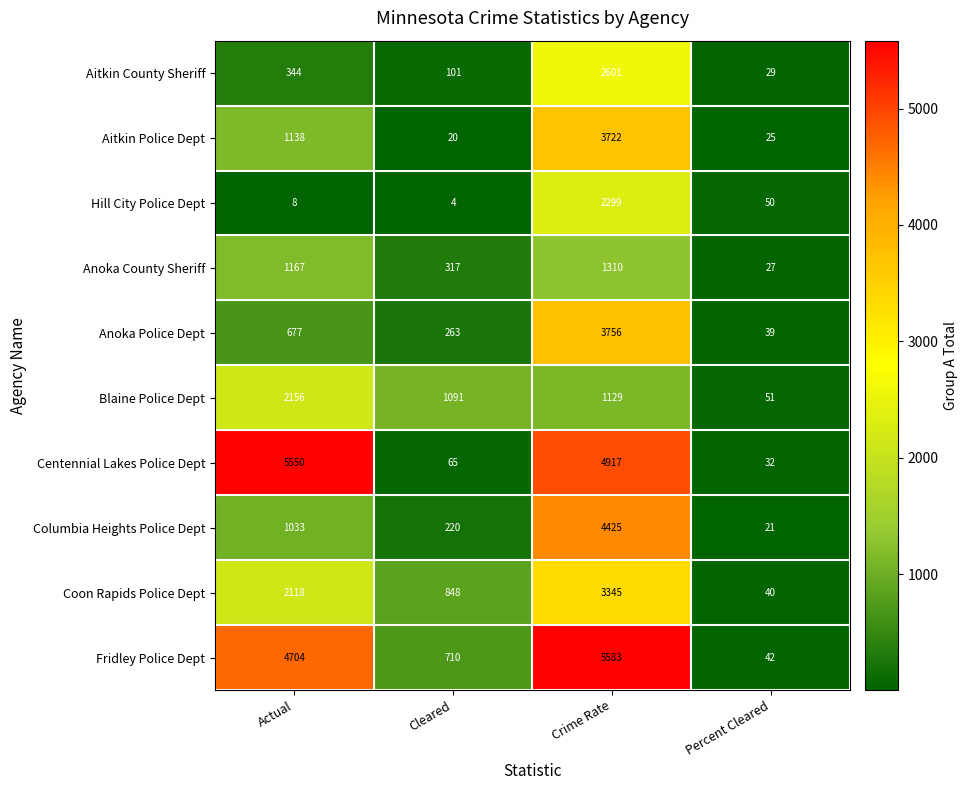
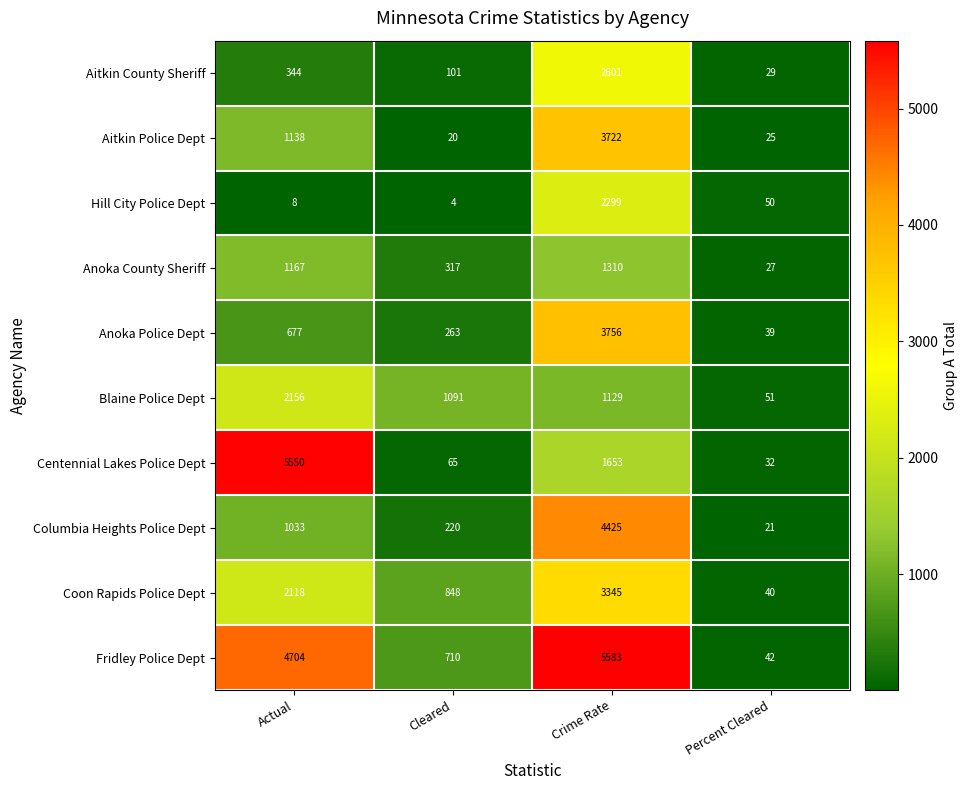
  {
    "Aitkin County Sheriff": {
      "Actual": 344,
      "Cleared": 101,
      "Crime Rate": 2601,
      "Percent Cleared": 29
    },
    "Aitkin Police Dept": {
      "Actual": 1138,
      "Cleared": 20,
      "Crime Rate": 3722,
      "Percent Cleared": 25
    },
    "Hill City Police Dept": {
      "Actual": 8,
      "Cleared": 4,
      "Crime Rate": 2299,
      "Percent Cleared": 50
    },
    "Anoka County Sheriff": {
      "Actual": 1167,
      "Cleared": 317,
      "Crime Rate": 1310,
      "Percent Cleared": 27
    },
    "Anoka Police Dept": {
      "Actual": 677,
      "Cleared": 263,
      "Crime Rate": 3756,
      "Percent Cleared": 39
    },
    "Blaine Police Dept": {
      "Actual": 2156,
      "Cleared": 1091,
      "Crime Rate": 1129,
      "Percent Cleared": 51
    },
    "Centennial Lakes Police Dept": {
      "Actual": 5550,
      "Cleared": 65,
-     "Crime Rate": 4917,
+     "Crime Rate": 1653,
      "Percent Cleared": 32
    },
    "Columbia Heights Police Dept": {
      "Actual": 1033,
      "Cleared": 220,
      "Crime Rate": 4425,
      "Percent Cleared": 21
    },
    "Coon Rapids Police Dept": {
      "Actual": 2118,
      "Cleared": 848,
      "Crime Rate": 3345,
      "Percent Cleared": 40
    },
    "Fridley Police Dept": {
      "Actual": 4704,
      "Cleared": 710,
      "Crime Rate": 5583,
      "Percent Cleared": 42
    }
  }
